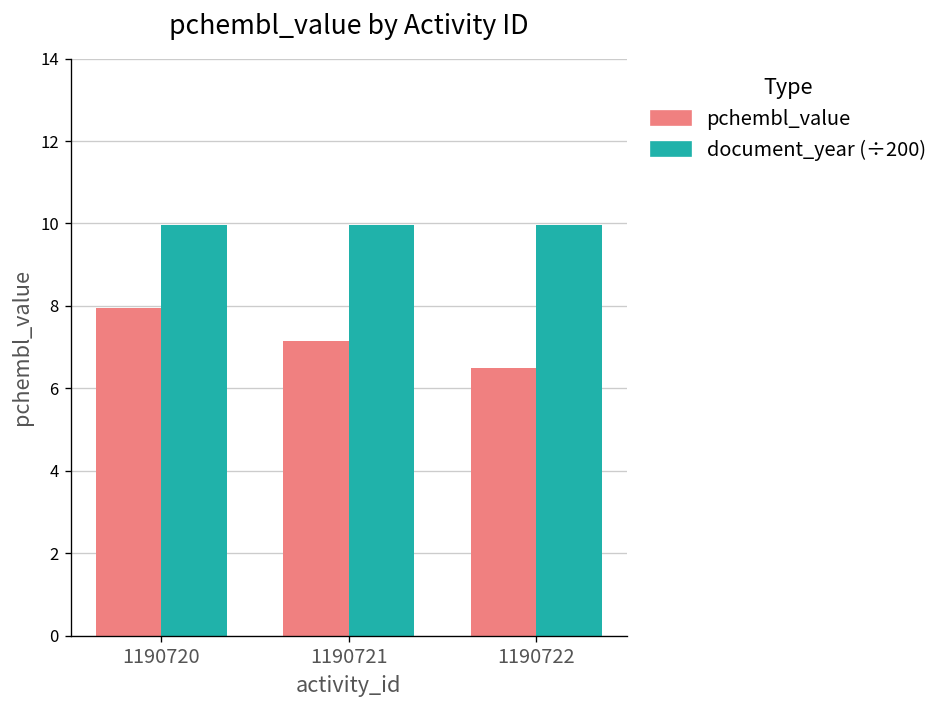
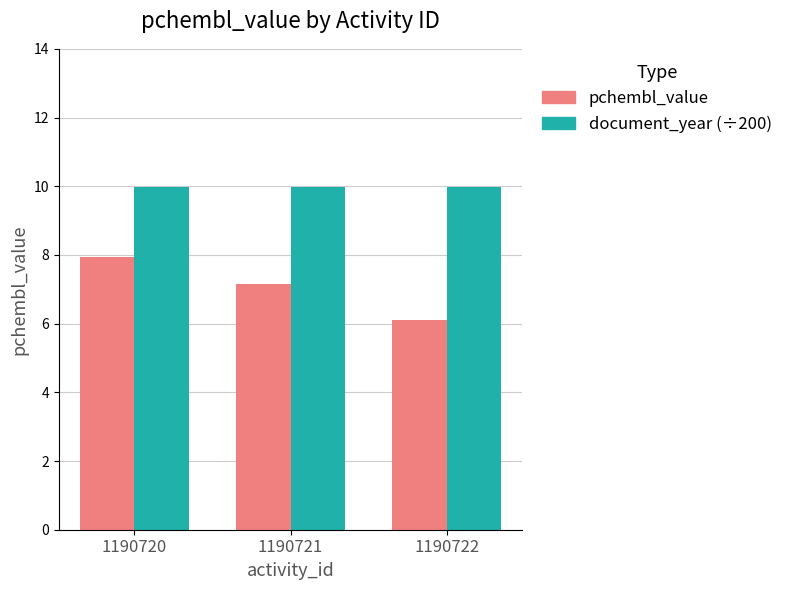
  {
    "pchembl_value": {
      "1190720": 8.0,
      "1190721": 7.2,
-     "1190722": 6.5
+     "1190722": 6.1
    },
    "document_year (÷200)": {
      "1190720": 10.0,
      "1190721": 10.0,
      "1190722": 10.0
    }
  }
